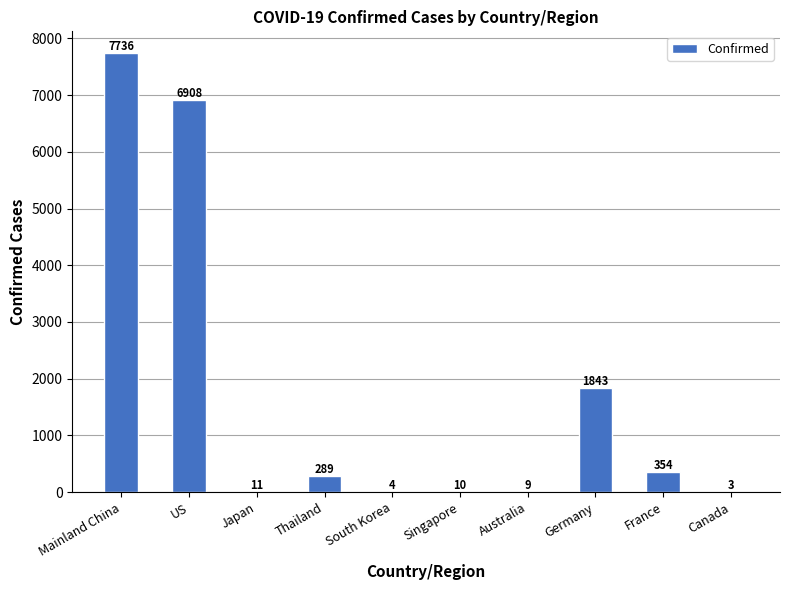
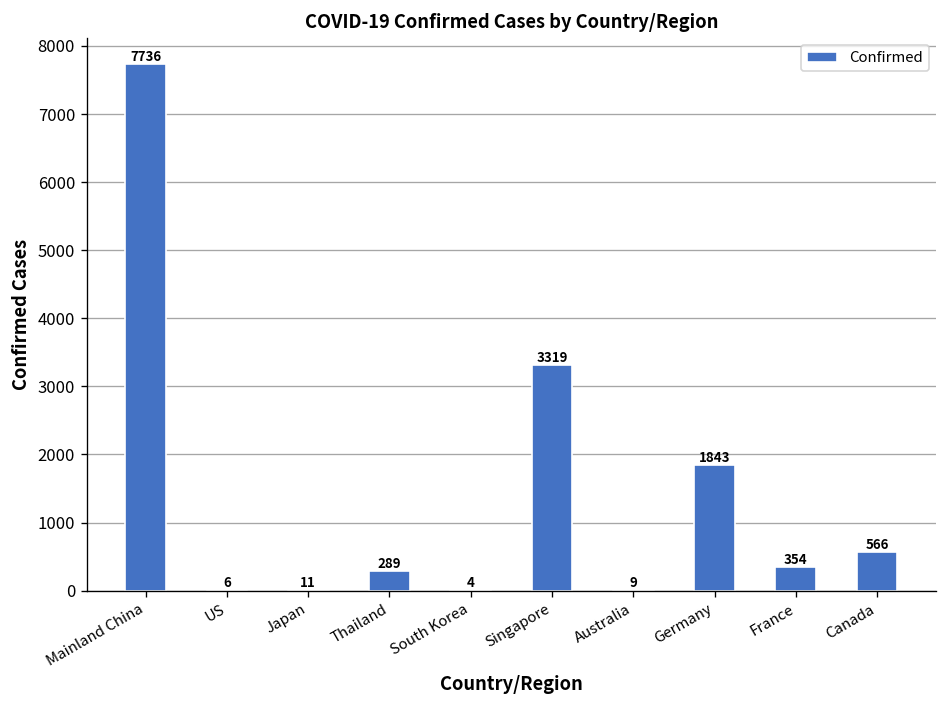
  {
    "Mainland China": 7736,
-   "US": 6908,
+   "US": 6,
    "Japan": 11,
    "Thailand": 289,
    "South Korea": 4,
-   "Singapore": 10,
+   "Singapore": 3319,
    "Australia": 9,
    "Germany": 1843,
    "France": 354,
-   "Canada": 3
+   "Canada": 566
  }
